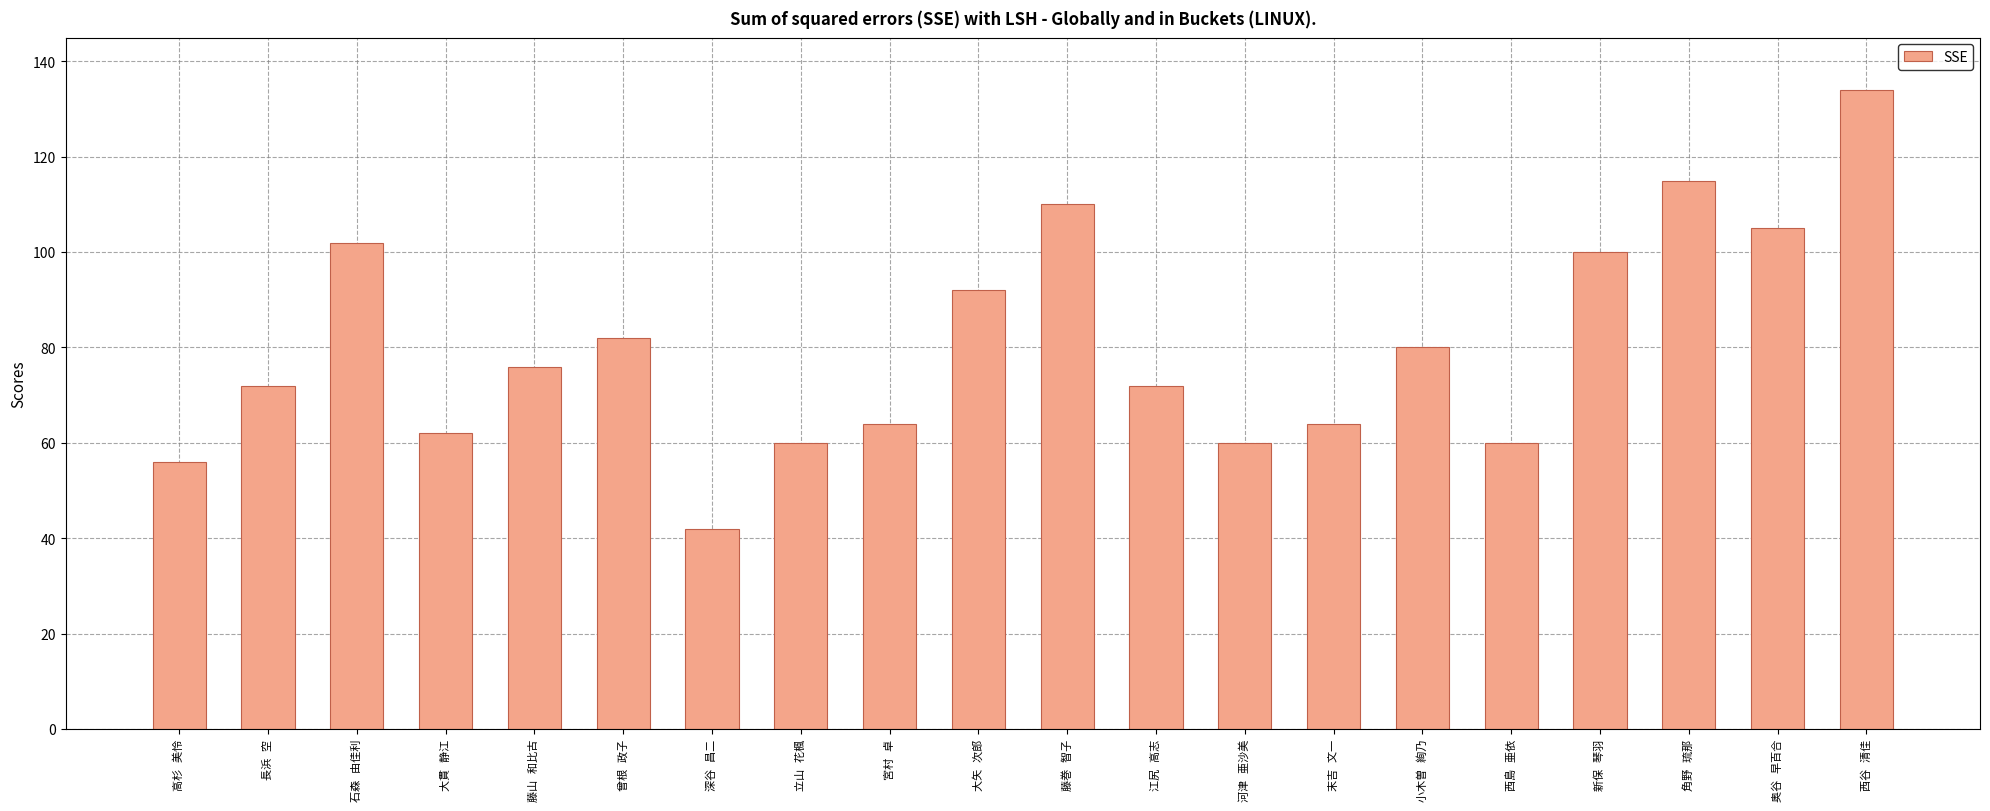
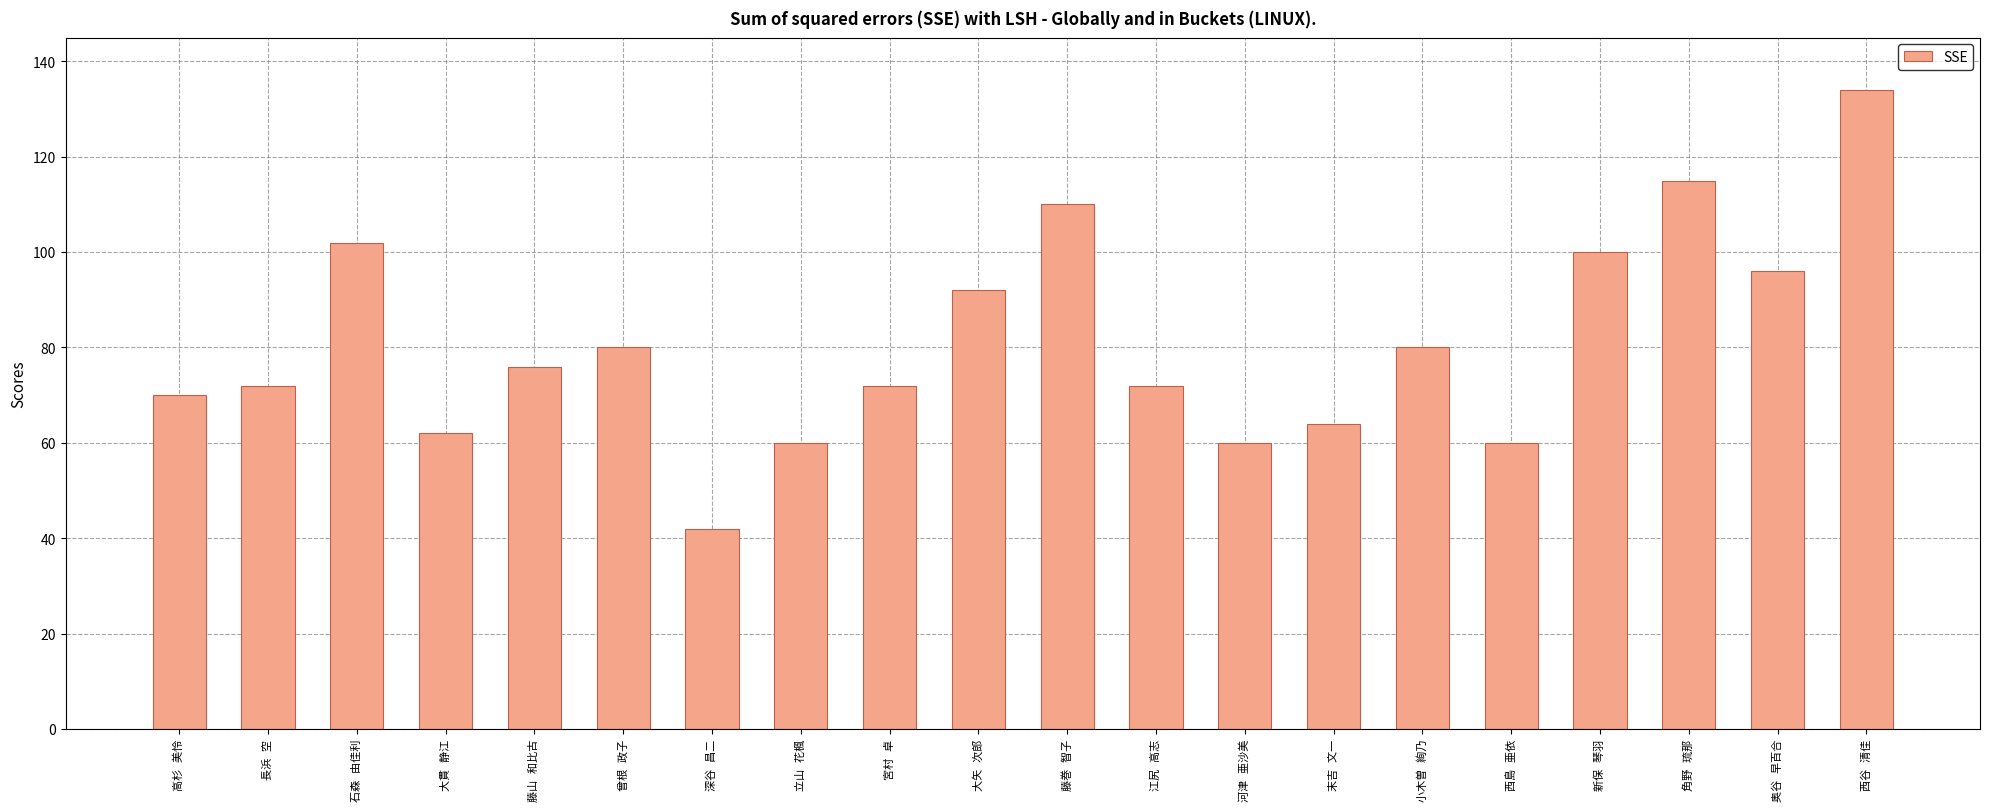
  {
-   "高杉 美怜": 56,
+   "高杉 美怜": 70,
    "長浜 空": 72,
    "石森 由佳利": 102,
    "大貫 静江": 62,
    "藤山 和比古": 76,
-   "曾根 政子": 82,
+   "曾根 政子": 80,
    "深谷 昌二": 42,
    "立山 花楓": 60,
-   "宮村 卓": 64,
+   "宮村 卓": 72,
    "大矢 次郎": 92,
    "藤巻 智子": 110,
    "江尻 高志": 72,
    "河津 亜沙美": 60,
    "末吉 文一": 64,
    "小木曽 絢乃": 80,
    "西島 亜依": 60,
    "新保 琴羽": 100,
    "角野 琉那": 115,
-   "奥谷 早百合": 105,
+   "奥谷 早百合": 96,
    "西谷 清佳": 134
  }
